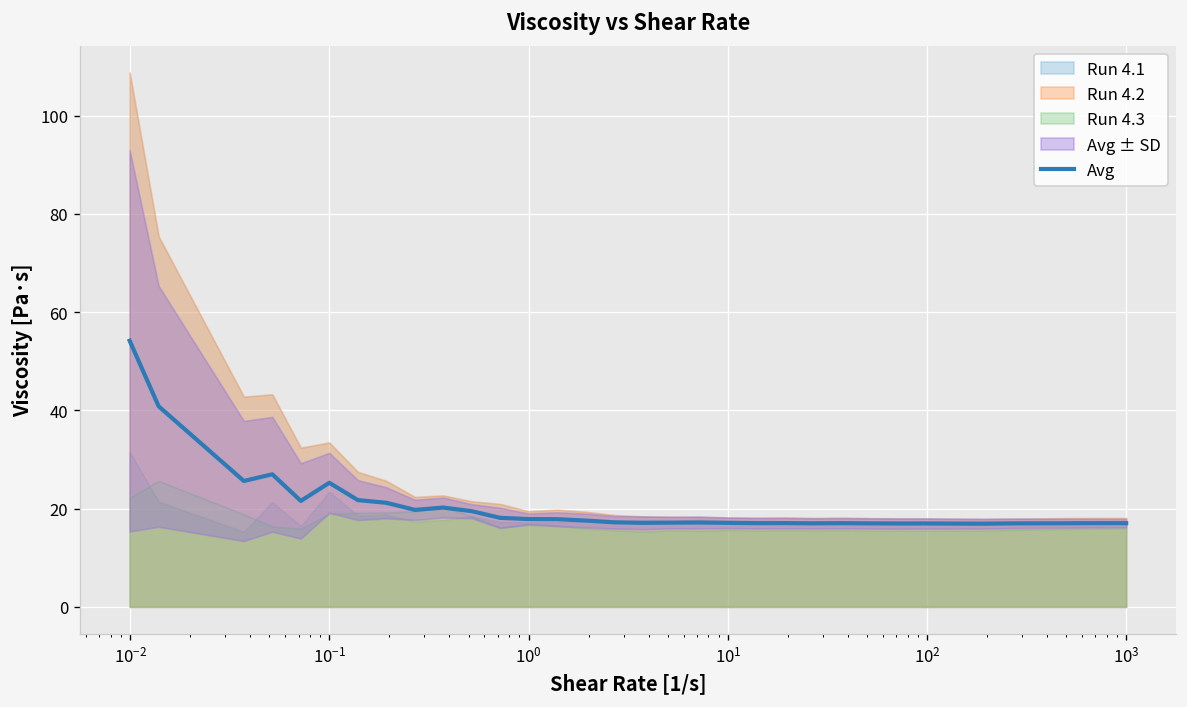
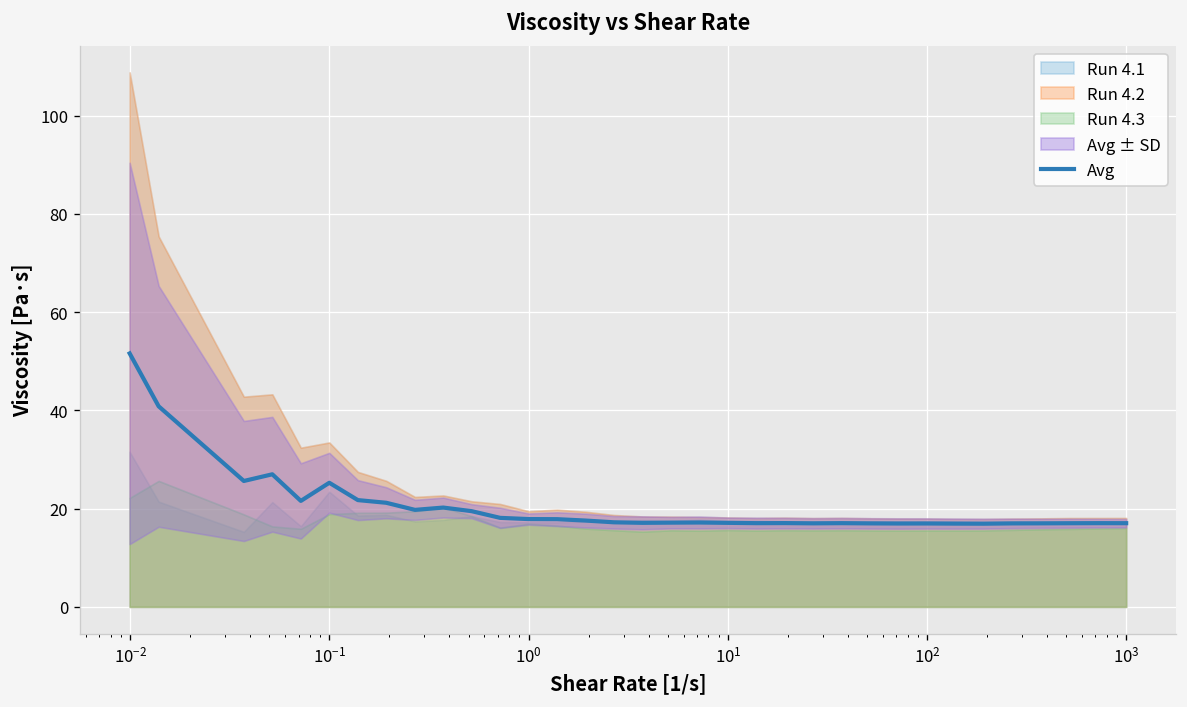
  {
    "Avg": {
-     "10^-2": 54,
+     "10^-2": 52,
      "10^0": 18
    },
    "Run 4.2": {
      "10^-2": 109
    }
  }
